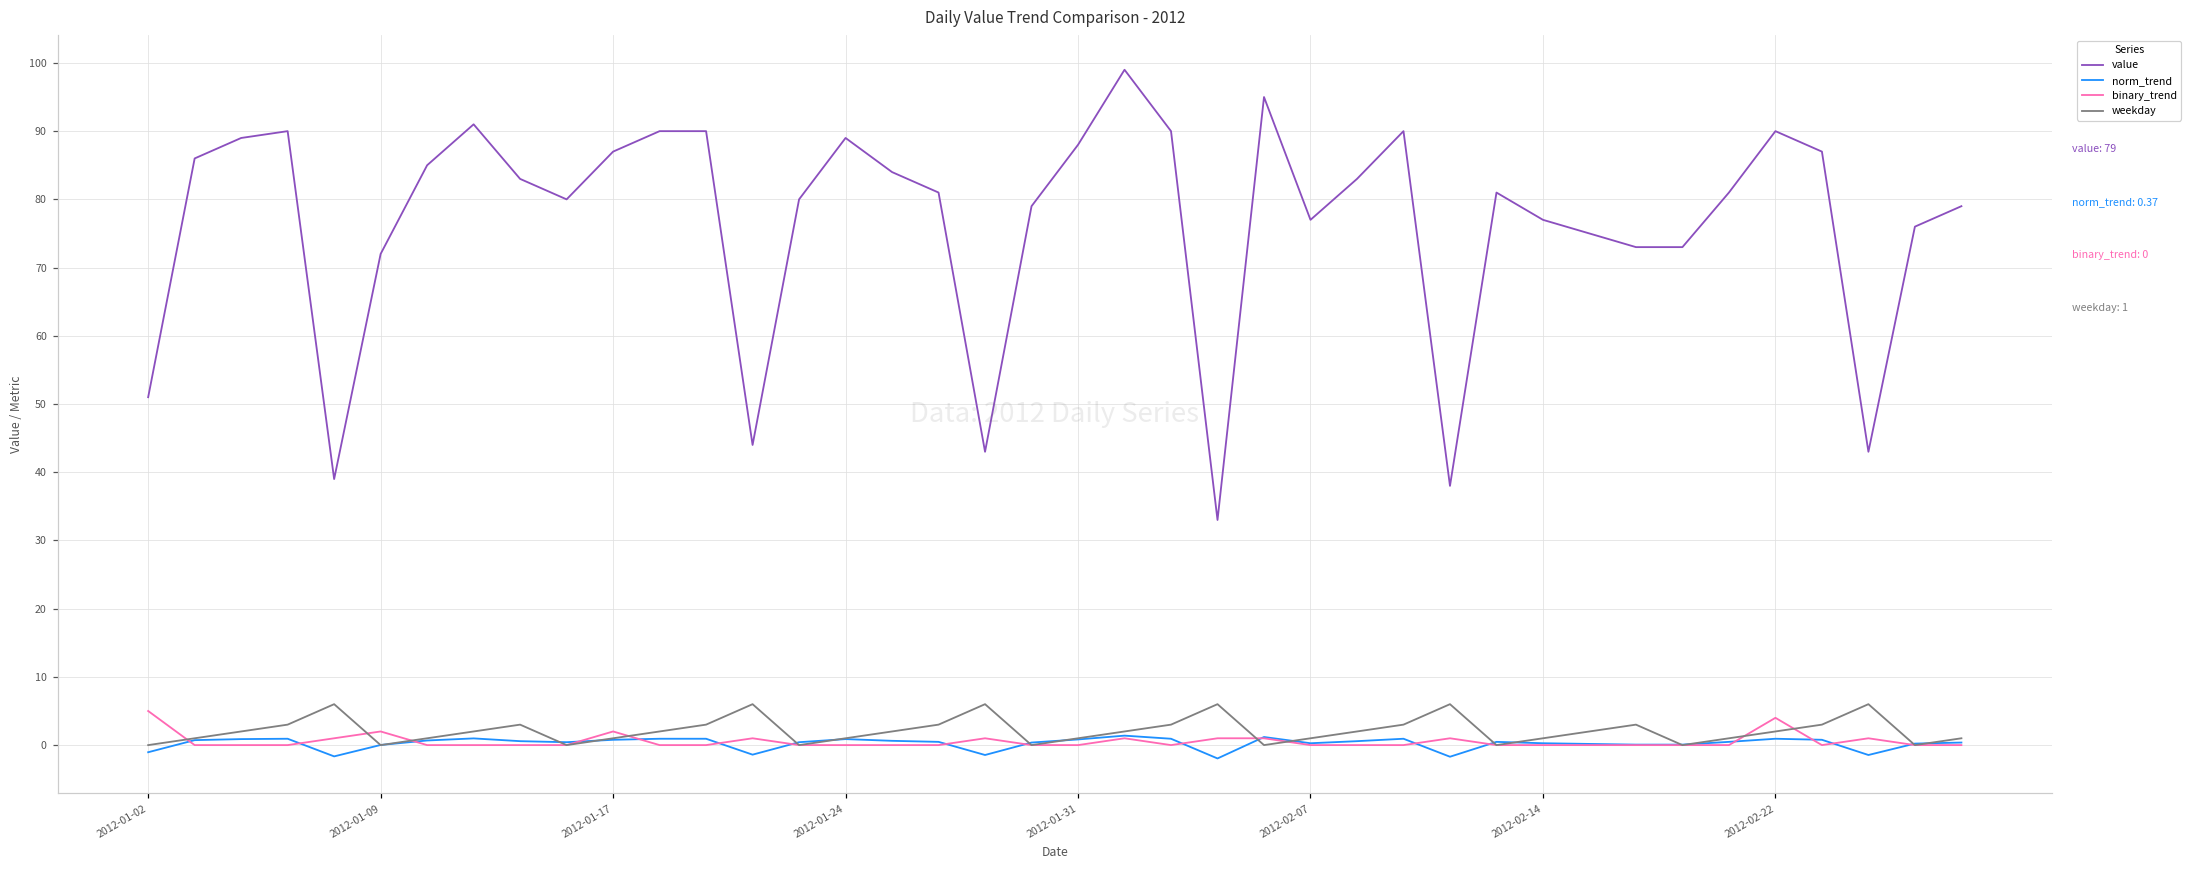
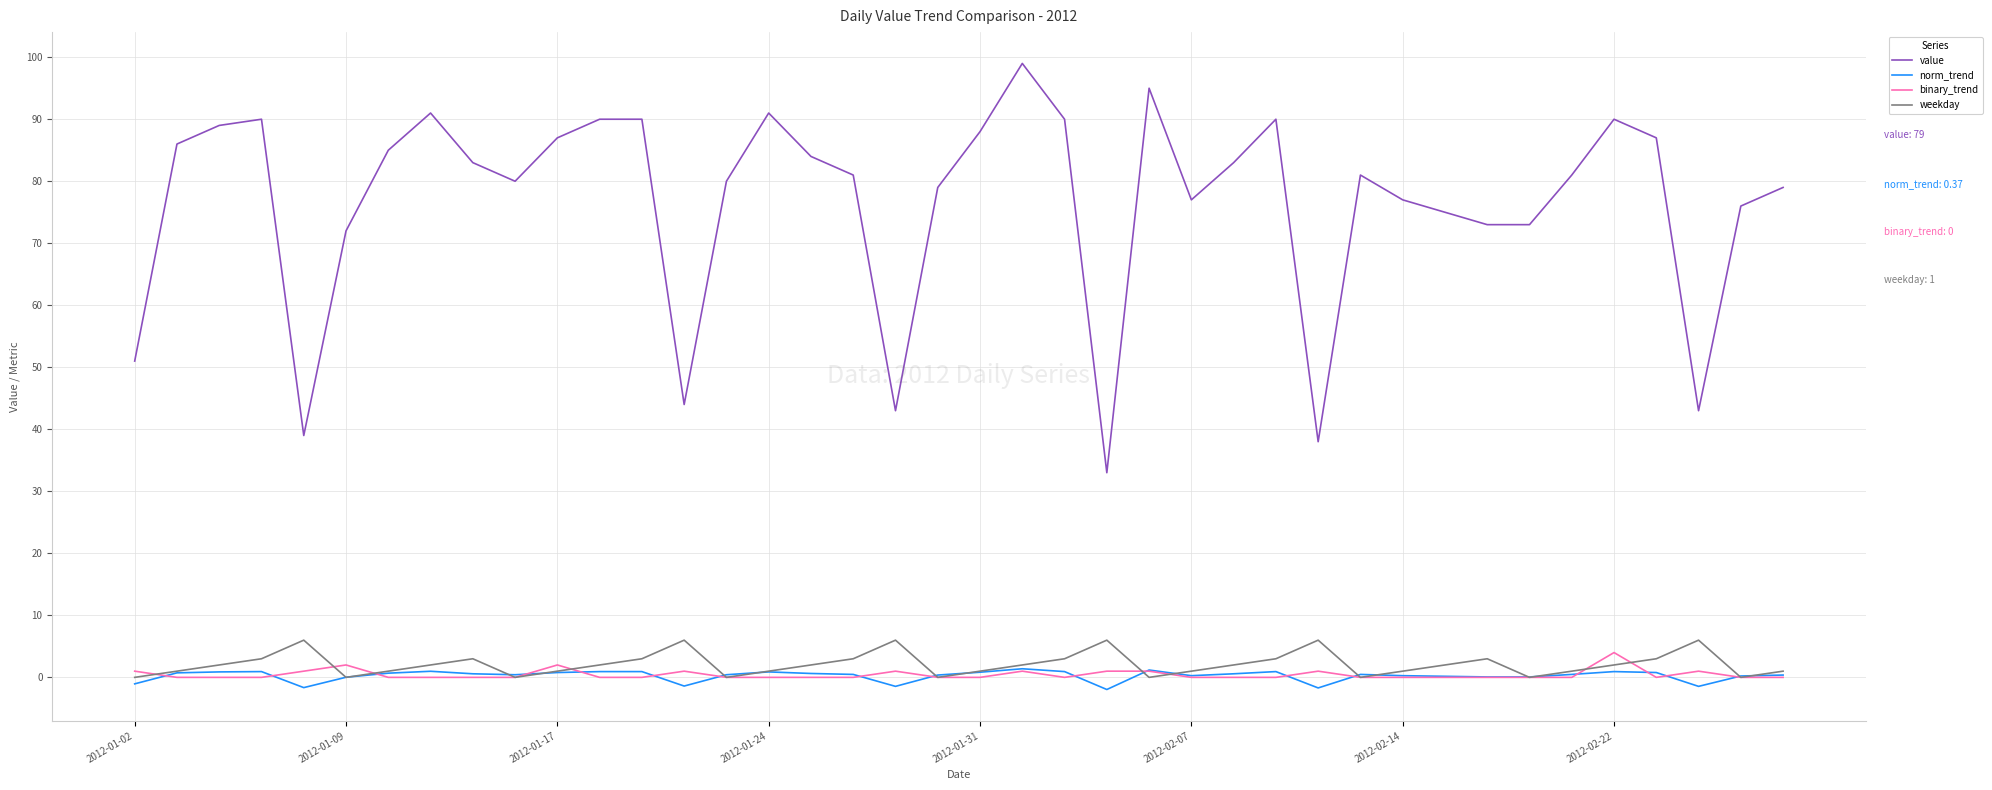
  {
    "value": {
      "2012-01-02": 51,
      "2012-01-09": 72,
      "2012-01-17": 87,
-     "2012-01-24": 89,
+     "2012-01-24": 91,
      "2012-01-31": 88,
      "2012-02-07": 77,
      "2012-02-14": 77,
      "2012-02-22": 90
    },
    "norm_trend": {
      "2012-01-02": -1,
      "2012-02-22": 1
    },
    "binary_trend": {
-     "2012-01-02": 5,
+     "2012-01-02": 1,
      "2012-01-09": 2,
      "2012-01-17": 2,
      "2012-01-24": 0,
      "2012-01-31": 0,
      "2012-02-22": 4
    },
    "weekday": {
      "2012-01-02": 0,
      "2012-02-07": 1,
      "2012-02-14": 1,
      "2012-02-22": 2
    }
  }
